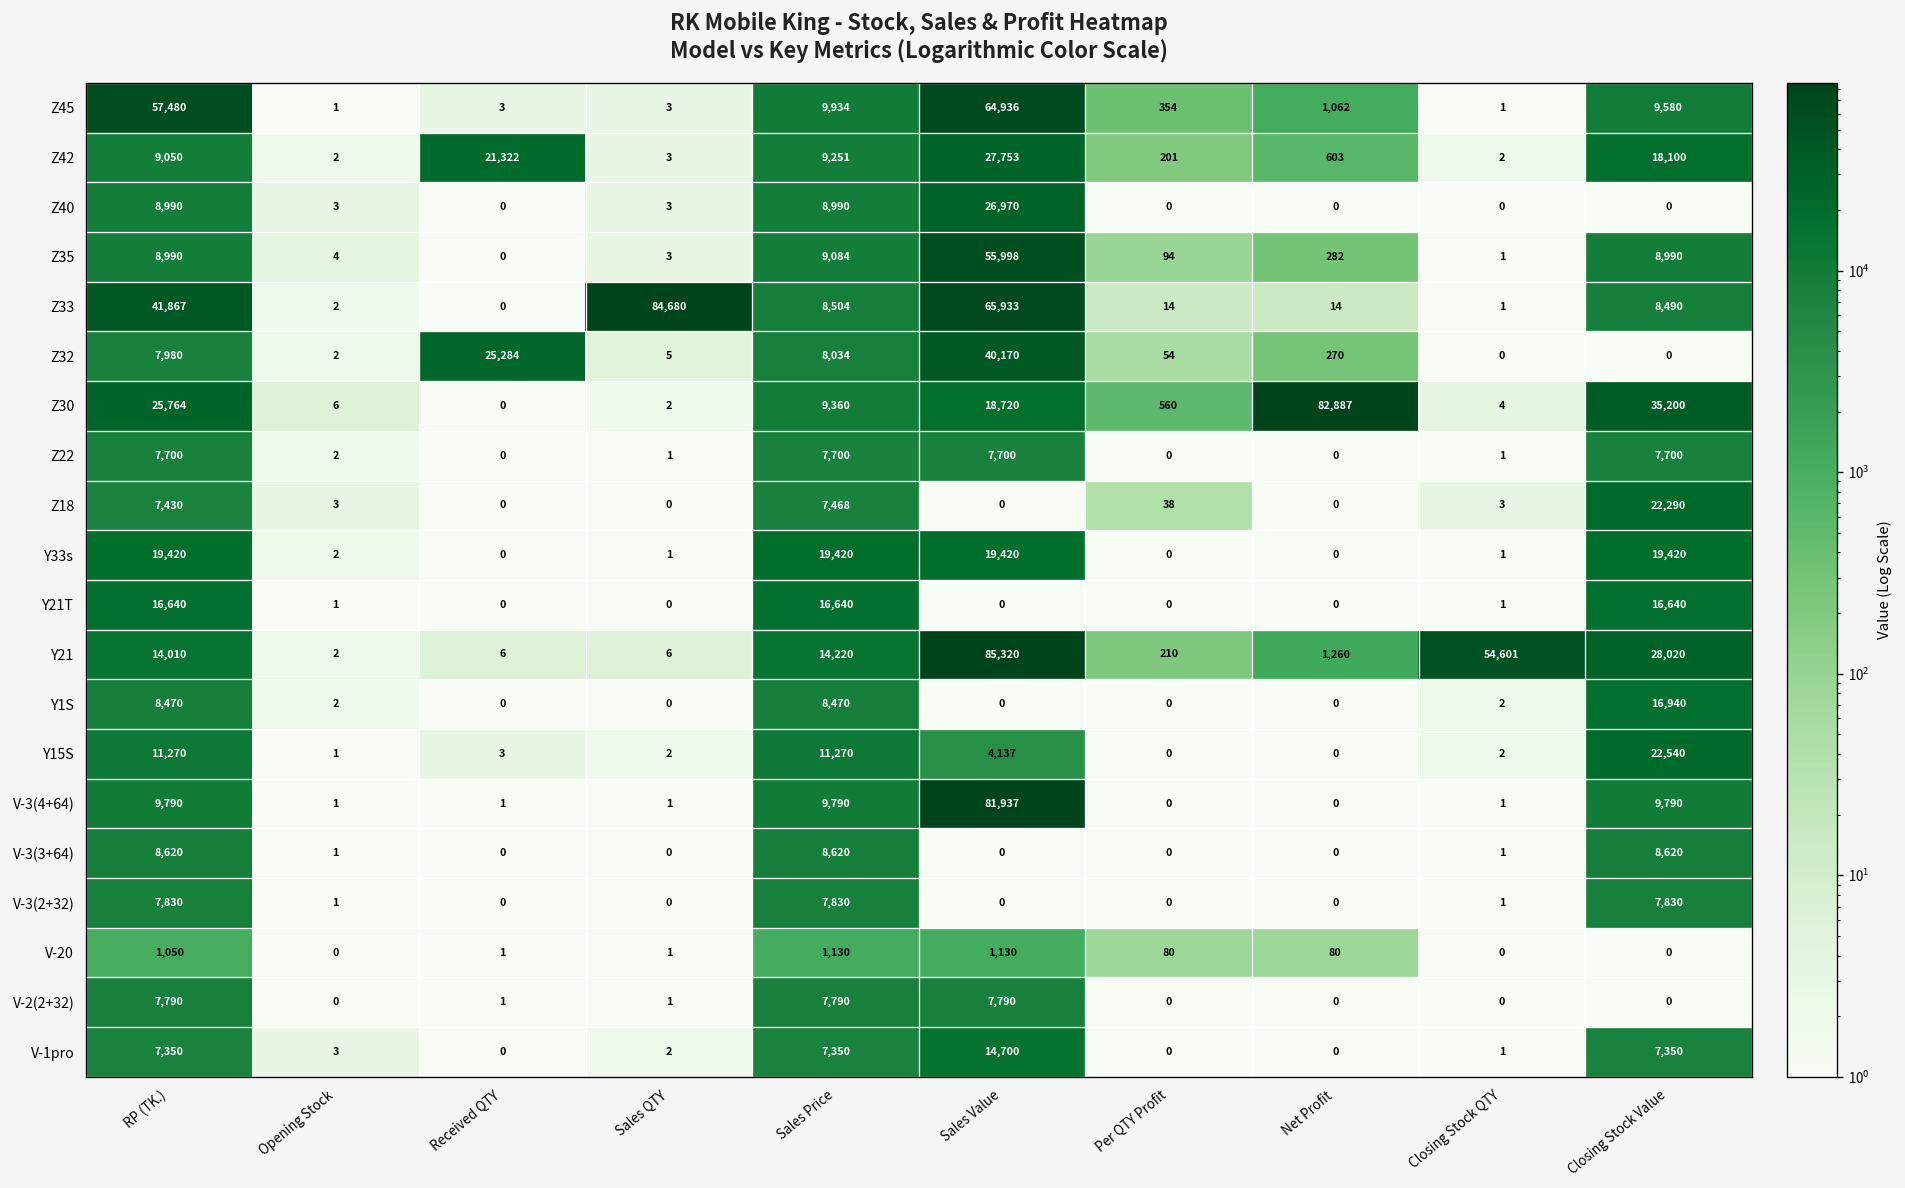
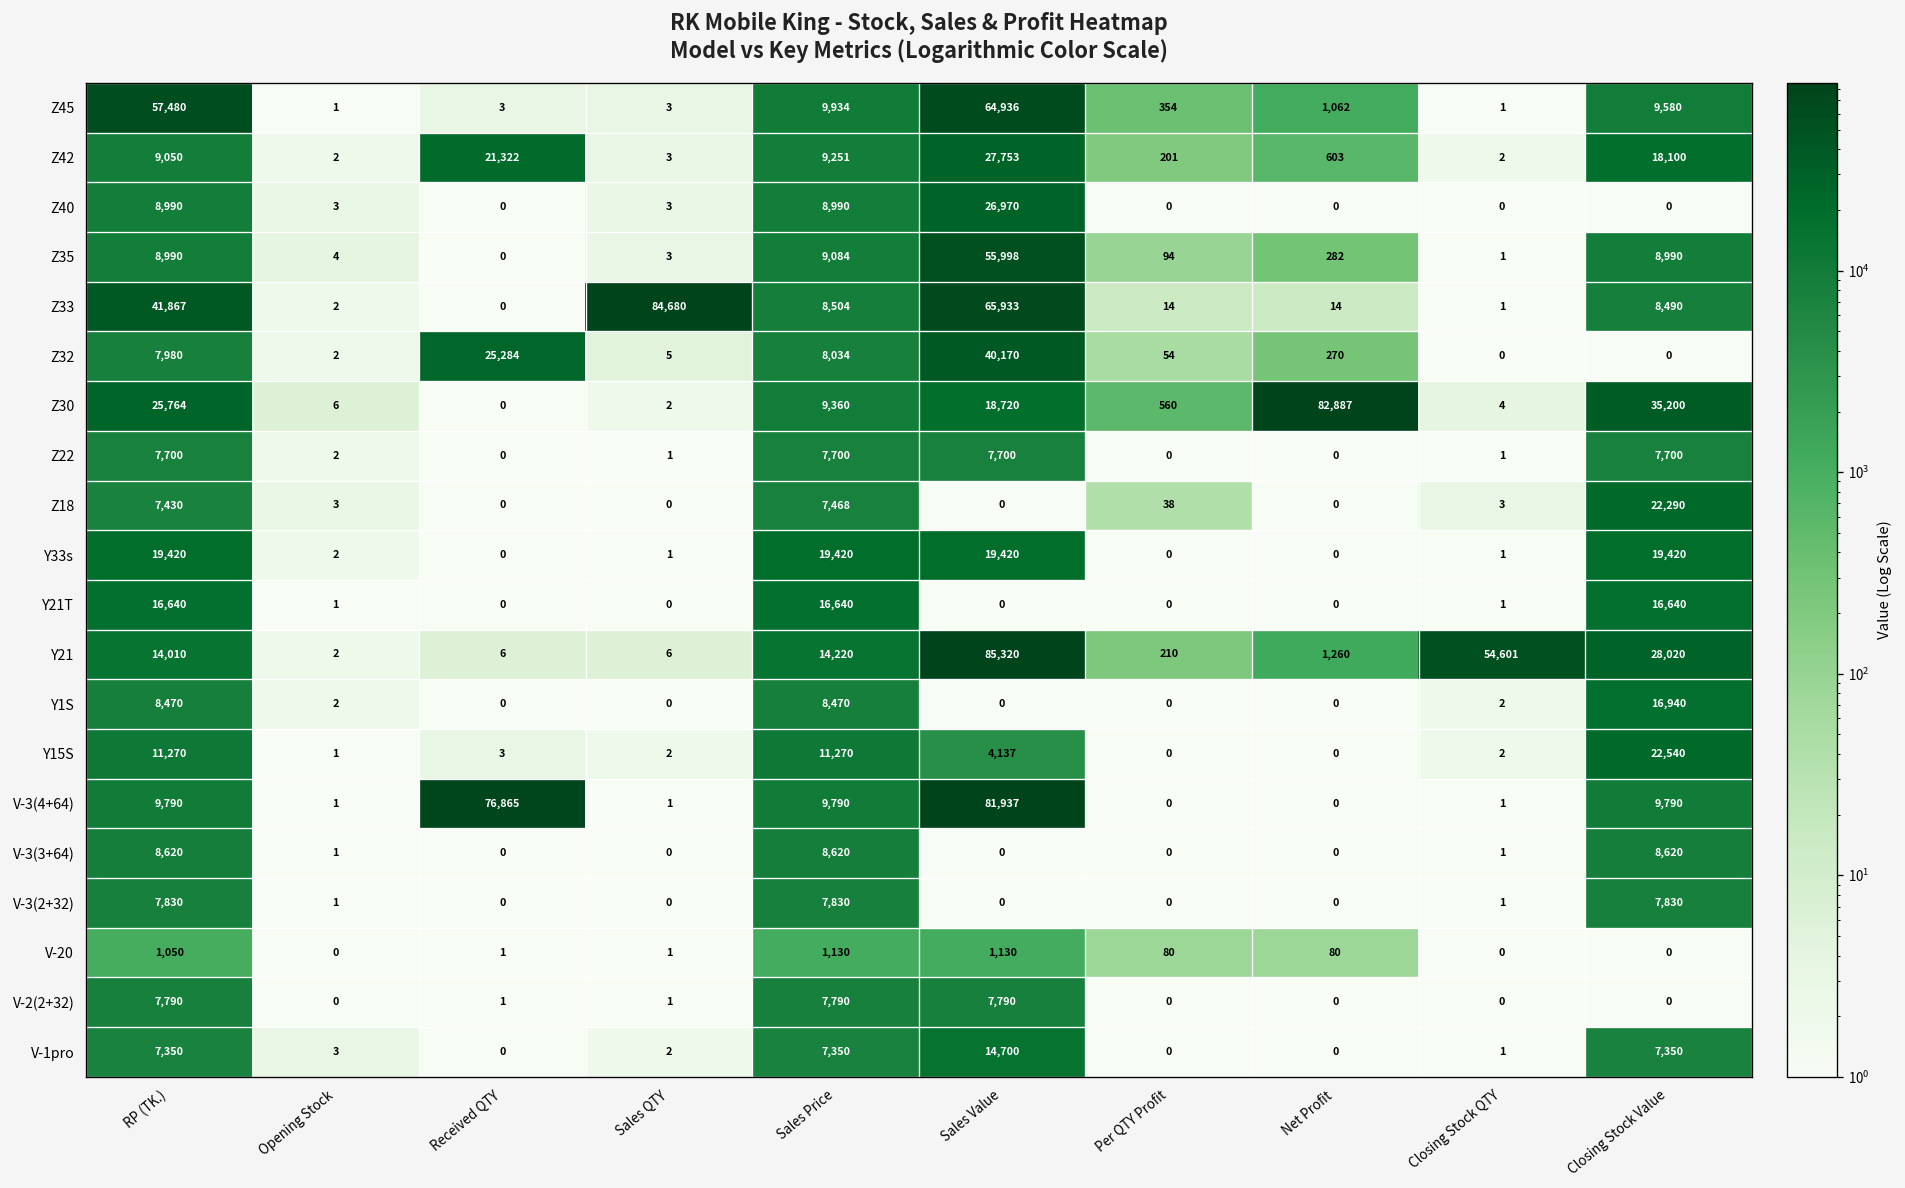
  {
    "Z45": {
      "RP (TK.)": "57,480",
      "Opening Stock": "1",
      "Received QTY": "3",
      "Sales QTY": "3",
      "Sales Price": "9,934",
      "Sales Value": "64,936",
      "Per QTY Profit": "354",
      "Net Profit": "1,062",
      "Closing Stock QTY": "1",
      "Closing Stock Value": "9,580"
    },
    "Z42": {
      "RP (TK.)": "9,050",
      "Opening Stock": "2",
      "Received QTY": "21,322",
      "Sales QTY": "3",
      "Sales Price": "9,251",
      "Sales Value": "27,753",
      "Per QTY Profit": "201",
      "Net Profit": "603",
      "Closing Stock QTY": "2",
      "Closing Stock Value": "18,100"
    },
    "Z40": {
      "RP (TK.)": "8,990",
      "Opening Stock": "3",
      "Received QTY": "0",
      "Sales QTY": "3",
      "Sales Price": "8,990",
      "Sales Value": "26,970",
      "Per QTY Profit": "0",
      "Net Profit": "0",
      "Closing Stock QTY": "0",
      "Closing Stock Value": "0"
    },
    "Z35": {
      "RP (TK.)": "8,990",
      "Opening Stock": "4",
      "Received QTY": "0",
      "Sales QTY": "3",
      "Sales Price": "9,084",
      "Sales Value": "55,998",
      "Per QTY Profit": "94",
      "Net Profit": "282",
      "Closing Stock QTY": "1",
      "Closing Stock Value": "8,990"
    },
    "Z33": {
      "RP (TK.)": "41,867",
      "Opening Stock": "2",
      "Received QTY": "0",
      "Sales QTY": "84,680",
      "Sales Price": "8,504",
      "Sales Value": "65,933",
      "Per QTY Profit": "14",
      "Net Profit": "14",
      "Closing Stock QTY": "1",
      "Closing Stock Value": "8,490"
    },
    "Z32": {
      "RP (TK.)": "7,980",
      "Opening Stock": "2",
      "Received QTY": "25,284",
      "Sales QTY": "5",
      "Sales Price": "8,034",
      "Sales Value": "40,170",
      "Per QTY Profit": "54",
      "Net Profit": "270",
      "Closing Stock QTY": "0",
      "Closing Stock Value": "0"
    },
    "Z30": {
      "RP (TK.)": "25,764",
      "Opening Stock": "6",
      "Received QTY": "0",
      "Sales QTY": "2",
      "Sales Price": "9,360",
      "Sales Value": "18,720",
      "Per QTY Profit": "560",
      "Net Profit": "82,887",
      "Closing Stock QTY": "4",
      "Closing Stock Value": "35,200"
    },
    "Z22": {
      "RP (TK.)": "7,700",
      "Opening Stock": "2",
      "Received QTY": "0",
      "Sales QTY": "1",
      "Sales Price": "7,700",
      "Sales Value": "7,700",
      "Per QTY Profit": "0",
      "Net Profit": "0",
      "Closing Stock QTY": "1",
      "Closing Stock Value": "7,700"
    },
    "Z18": {
      "RP (TK.)": "7,430",
      "Opening Stock": "3",
      "Received QTY": "0",
      "Sales QTY": "0",
      "Sales Price": "7,468",
      "Sales Value": "0",
      "Per QTY Profit": "38",
      "Net Profit": "0",
      "Closing Stock QTY": "3",
      "Closing Stock Value": "22,290"
    },
    "Y33s": {
      "RP (TK.)": "19,420",
      "Opening Stock": "2",
      "Received QTY": "0",
      "Sales QTY": "1",
      "Sales Price": "19,420",
      "Sales Value": "19,420",
      "Per QTY Profit": "0",
      "Net Profit": "0",
      "Closing Stock QTY": "1",
      "Closing Stock Value": "19,420"
    },
    "Y21T": {
      "RP (TK.)": "16,640",
      "Opening Stock": "1",
      "Received QTY": "0",
      "Sales QTY": "0",
      "Sales Price": "16,640",
      "Sales Value": "0",
      "Per QTY Profit": "0",
      "Net Profit": "0",
      "Closing Stock QTY": "1",
      "Closing Stock Value": "16,640"
    },
    "Y21": {
      "RP (TK.)": "14,010",
      "Opening Stock": "2",
      "Received QTY": "6",
      "Sales QTY": "6",
      "Sales Price": "14,220",
      "Sales Value": "85,320",
      "Per QTY Profit": "210",
      "Net Profit": "1,260",
      "Closing Stock QTY": "54,601",
      "Closing Stock Value": "28,020"
    },
    "Y1S": {
      "RP (TK.)": "8,470",
      "Opening Stock": "2",
      "Received QTY": "0",
      "Sales QTY": "0",
      "Sales Price": "8,470",
      "Sales Value": "0",
      "Per QTY Profit": "0",
      "Net Profit": "0",
      "Closing Stock QTY": "2",
      "Closing Stock Value": "16,940"
    },
    "Y15S": {
      "RP (TK.)": "11,270",
      "Opening Stock": "1",
      "Received QTY": "3",
      "Sales QTY": "2",
      "Sales Price": "11,270",
      "Sales Value": "4,137",
      "Per QTY Profit": "0",
      "Net Profit": "0",
      "Closing Stock QTY": "2",
      "Closing Stock Value": "22,540"
    },
    "V-3(4+64)": {
      "RP (TK.)": "9,790",
      "Opening Stock": "1",
-     "Received QTY": "1",
+     "Received QTY": "76,865",
      "Sales QTY": "1",
      "Sales Price": "9,790",
      "Sales Value": "81,937",
      "Per QTY Profit": "0",
      "Net Profit": "0",
      "Closing Stock QTY": "1",
      "Closing Stock Value": "9,790"
    },
    "V-3(3+64)": {
      "RP (TK.)": "8,620",
      "Opening Stock": "1",
      "Received QTY": "0",
      "Sales QTY": "0",
      "Sales Price": "8,620",
      "Sales Value": "0",
      "Per QTY Profit": "0",
      "Net Profit": "0",
      "Closing Stock QTY": "1",
      "Closing Stock Value": "8,620"
    },
    "V-3(2+32)": {
      "RP (TK.)": "7,830",
      "Opening Stock": "1",
      "Received QTY": "0",
      "Sales QTY": "0",
      "Sales Price": "7,830",
      "Sales Value": "0",
      "Per QTY Profit": "0",
      "Net Profit": "0",
      "Closing Stock QTY": "1",
      "Closing Stock Value": "7,830"
    },
    "V-20": {
      "RP (TK.)": "1,050",
      "Opening Stock": "0",
      "Received QTY": "1",
      "Sales QTY": "1",
      "Sales Price": "1,130",
      "Sales Value": "1,130",
      "Per QTY Profit": "80",
      "Net Profit": "80",
      "Closing Stock QTY": "0",
      "Closing Stock Value": "0"
    },
    "V-2(2+32)": {
      "RP (TK.)": "7,790",
      "Opening Stock": "0",
      "Received QTY": "1",
      "Sales QTY": "1",
      "Sales Price": "7,790",
      "Sales Value": "7,790",
      "Per QTY Profit": "0",
      "Net Profit": "0",
      "Closing Stock QTY": "0",
      "Closing Stock Value": "0"
    },
    "V-1pro": {
      "RP (TK.)": "7,350",
      "Opening Stock": "3",
      "Received QTY": "0",
      "Sales QTY": "2",
      "Sales Price": "7,350",
      "Sales Value": "14,700",
      "Per QTY Profit": "0",
      "Net Profit": "0",
      "Closing Stock QTY": "1",
      "Closing Stock Value": "7,350"
    }
  }
